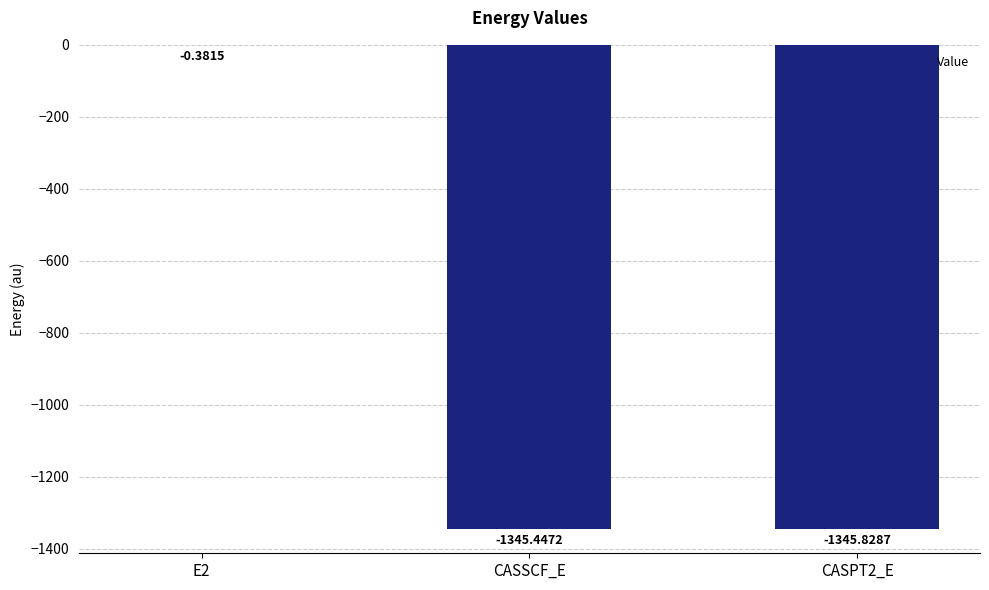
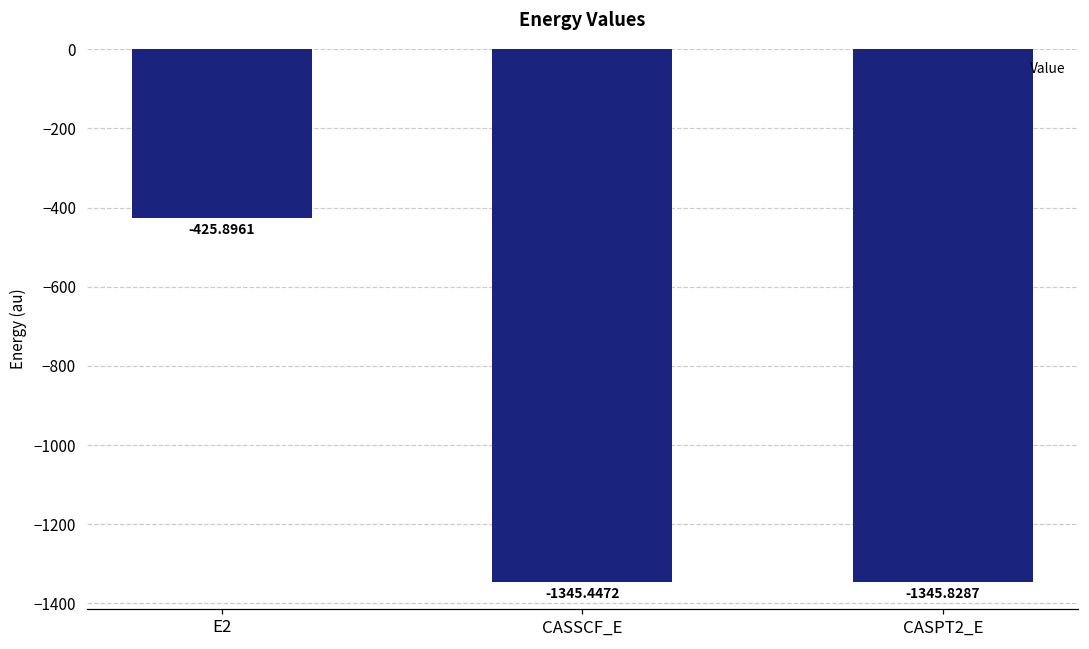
  {
-   "E2": -0.3815,
+   "E2": -425.8961,
    "CASSCF_E": -1345.4472,
    "CASPT2_E": -1345.8287
  }
